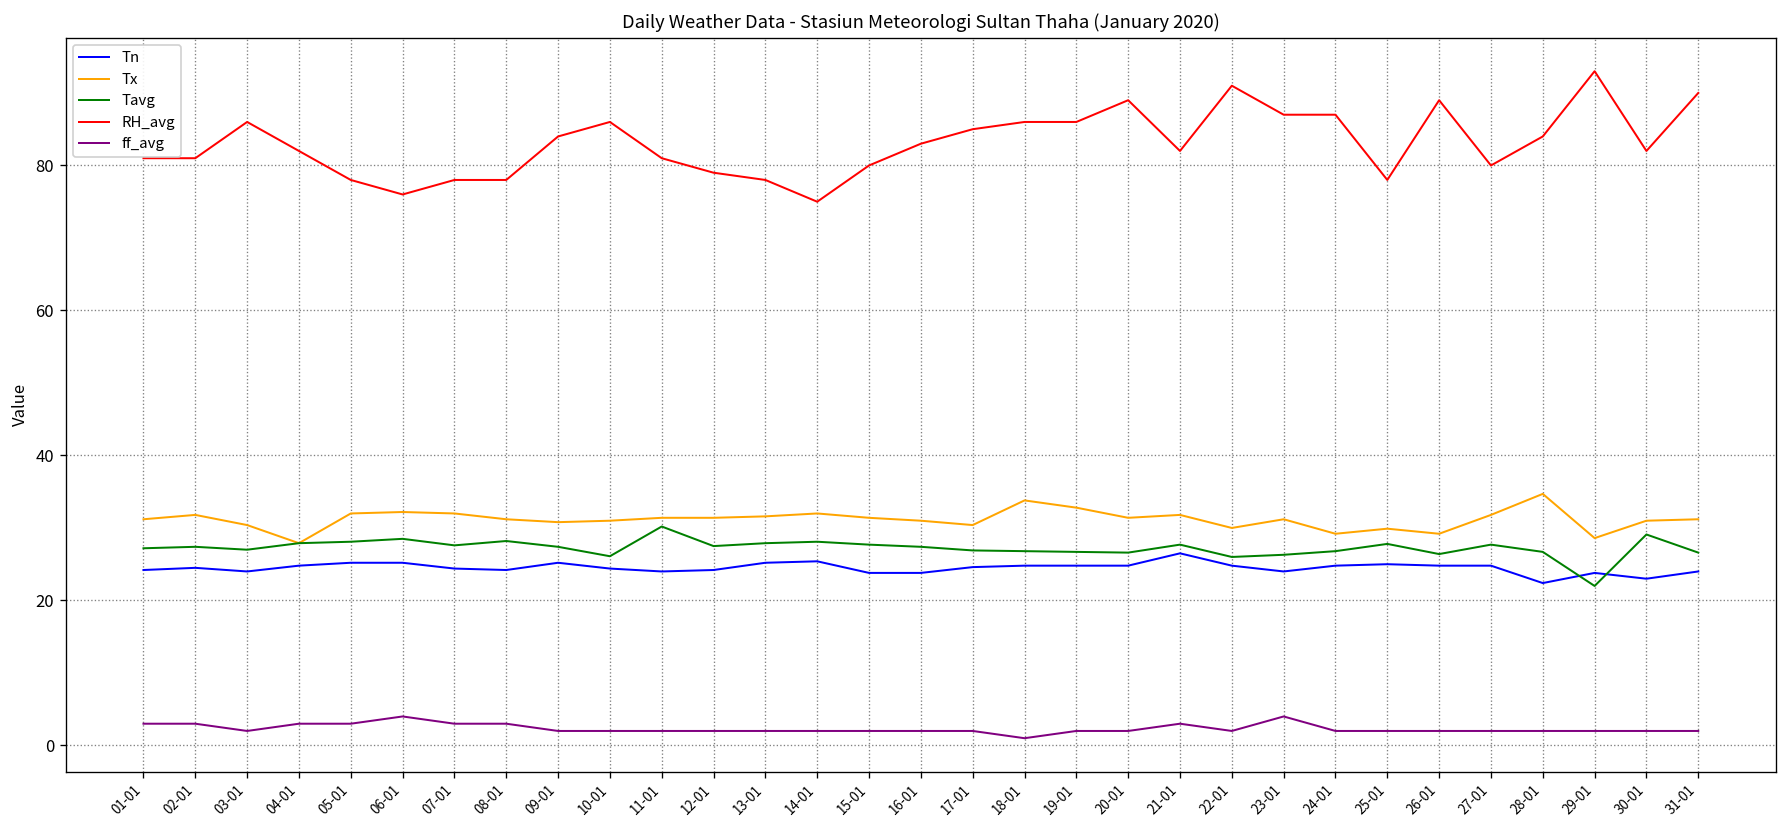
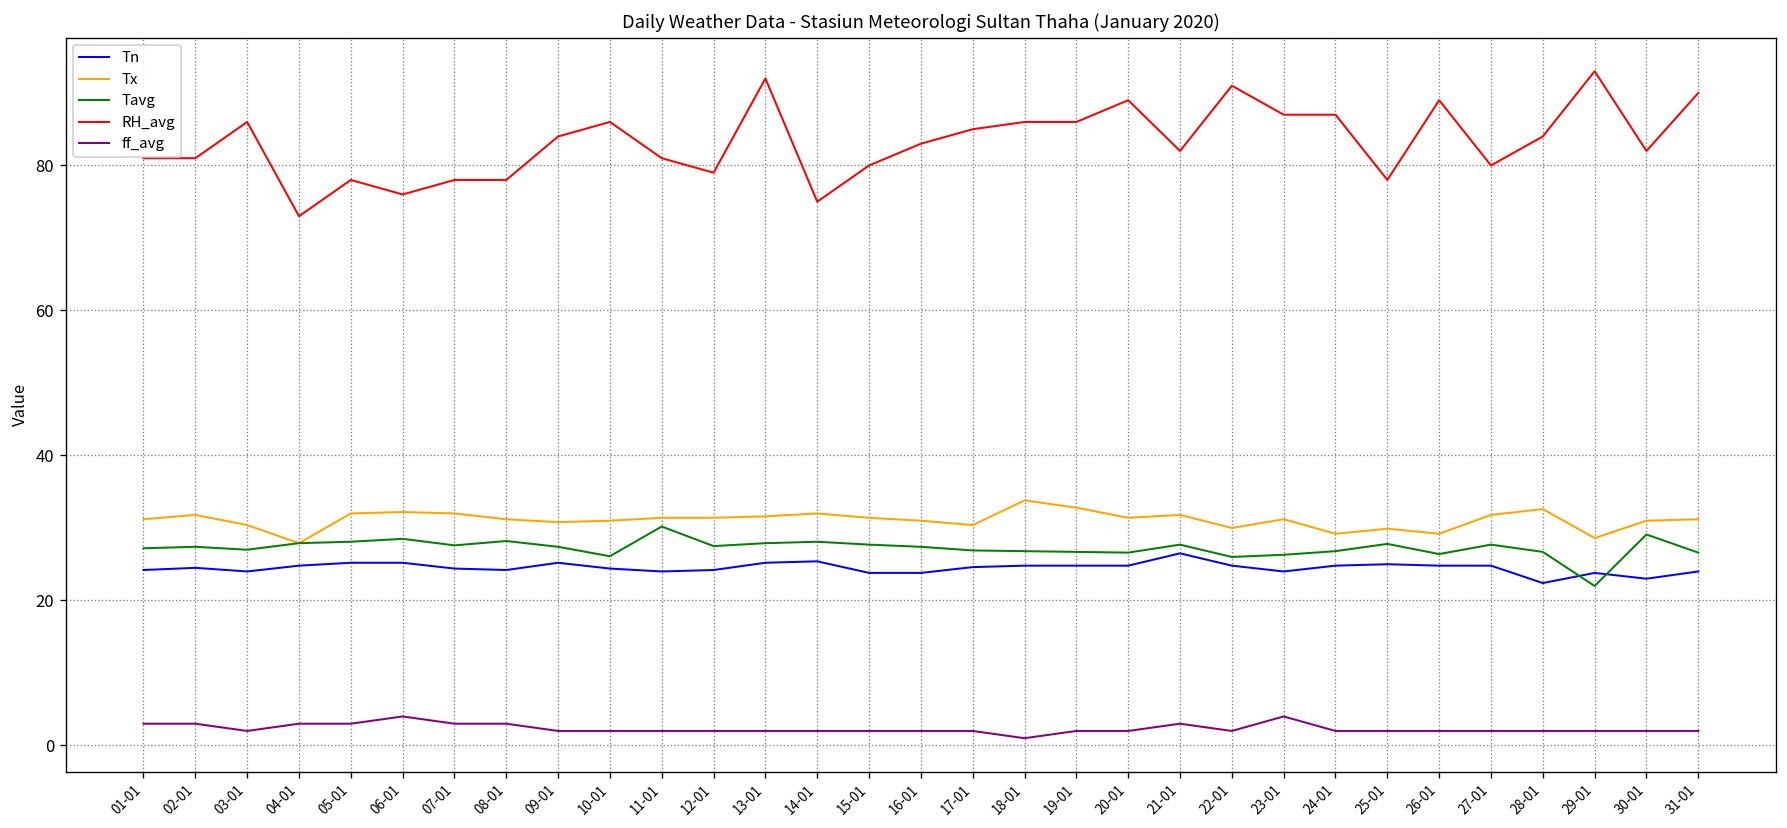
  {
    "Tn": {
      "01-01": 24,
      "02-01": 25,
      "03-01": 24,
      "04-01": 25,
      "05-01": 25,
      "06-01": 25,
      "07-01": 24,
      "08-01": 24,
      "09-01": 25,
      "10-01": 24,
      "11-01": 24,
      "12-01": 24,
      "13-01": 25,
      "14-01": 25,
      "15-01": 24,
      "16-01": 24,
      "17-01": 25,
      "18-01": 25,
      "19-01": 25,
      "20-01": 25,
      "21-01": 27,
      "22-01": 25,
      "23-01": 24,
      "24-01": 25,
      "25-01": 25,
      "26-01": 25,
      "27-01": 25,
      "28-01": 22,
      "29-01": 24,
      "30-01": 23,
      "31-01": 24
    },
    "Tx": {
      "01-01": 31,
      "02-01": 32,
      "03-01": 30,
      "05-01": 32,
      "06-01": 32,
      "07-01": 32,
      "08-01": 31,
      "09-01": 31,
      "10-01": 31,
      "11-01": 31,
      "12-01": 31,
      "13-01": 32,
      "14-01": 32,
      "15-01": 31,
      "16-01": 31,
      "17-01": 30,
      "18-01": 34,
      "19-01": 33,
      "20-01": 31,
      "21-01": 32,
      "22-01": 30,
      "23-01": 31,
      "24-01": 29,
      "25-01": 30,
      "26-01": 29,
      "27-01": 32,
-     "28-01": 35,
+     "28-01": 33,
      "29-01": 29,
      "30-01": 31,
      "31-01": 31
    },
    "Tavg": {
      "01-01": 27,
      "02-01": 27,
      "03-01": 27,
      "05-01": 28,
      "06-01": 29,
      "07-01": 28,
      "08-01": 28,
      "09-01": 27,
      "10-01": 26,
      "11-01": 30,
      "12-01": 28,
      "13-01": 28,
      "14-01": 28,
      "15-01": 28,
      "16-01": 27,
      "17-01": 27,
      "18-01": 27,
      "19-01": 27,
      "20-01": 27,
      "21-01": 28,
      "22-01": 26,
      "23-01": 26,
      "24-01": 27,
      "25-01": 28,
      "26-01": 26,
      "27-01": 28,
      "28-01": 27,
      "29-01": 22,
      "30-01": 29,
      "31-01": 27
    },
    "RH_avg": {
      "02-01": 81,
      "03-01": 86,
-     "04-01": 82,
+     "04-01": 73,
      "05-01": 78,
      "06-01": 76,
      "07-01": 78,
      "08-01": 78,
      "09-01": 84,
      "10-01": 86,
      "11-01": 81,
      "12-01": 79,
-     "13-01": 78,
+     "13-01": 92,
      "14-01": 75,
      "15-01": 80,
      "16-01": 83,
      "17-01": 85,
      "18-01": 86,
      "19-01": 86,
      "20-01": 89,
      "21-01": 82,
      "22-01": 91,
      "23-01": 87,
      "24-01": 87,
      "25-01": 78,
      "26-01": 89,
      "27-01": 80,
      "28-01": 84,
      "29-01": 93,
      "30-01": 82,
      "31-01": 90
    },
    "ff_avg": {
      "01-01": 3,
      "02-01": 3,
      "03-01": 2,
      "04-01": 3,
      "05-01": 3,
      "06-01": 4,
      "07-01": 3,
      "08-01": 3,
      "09-01": 2,
      "10-01": 2,
      "11-01": 2,
      "12-01": 2,
      "13-01": 2,
      "14-01": 2,
      "15-01": 2,
      "16-01": 2,
      "17-01": 2,
      "18-01": 1,
      "19-01": 2,
      "20-01": 2,
      "21-01": 3,
      "22-01": 2,
      "23-01": 4,
      "24-01": 2,
      "25-01": 2,
      "26-01": 2,
      "27-01": 2,
      "28-01": 2,
      "29-01": 2,
      "30-01": 2,
      "31-01": 2
    }
  }
